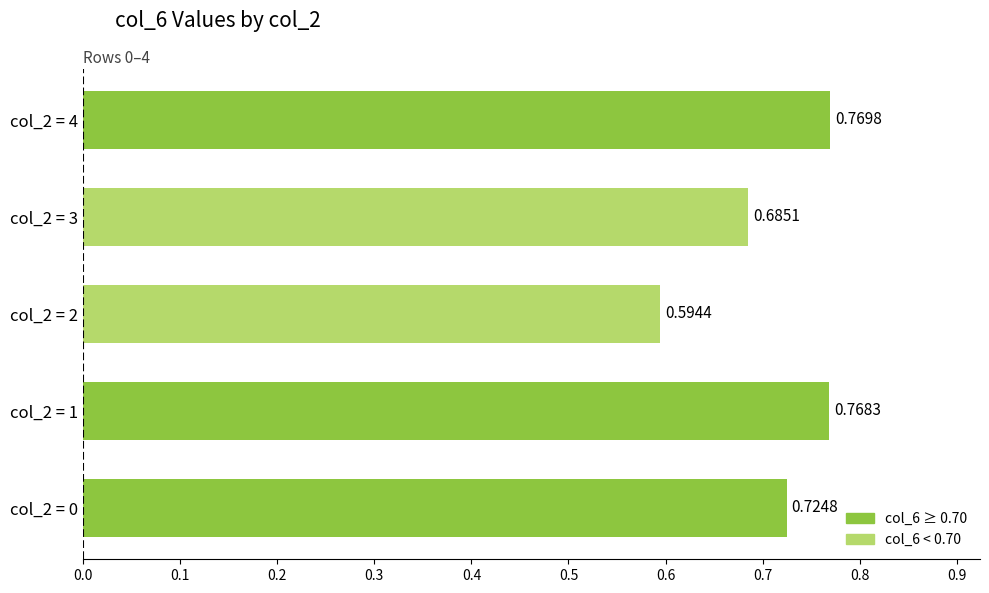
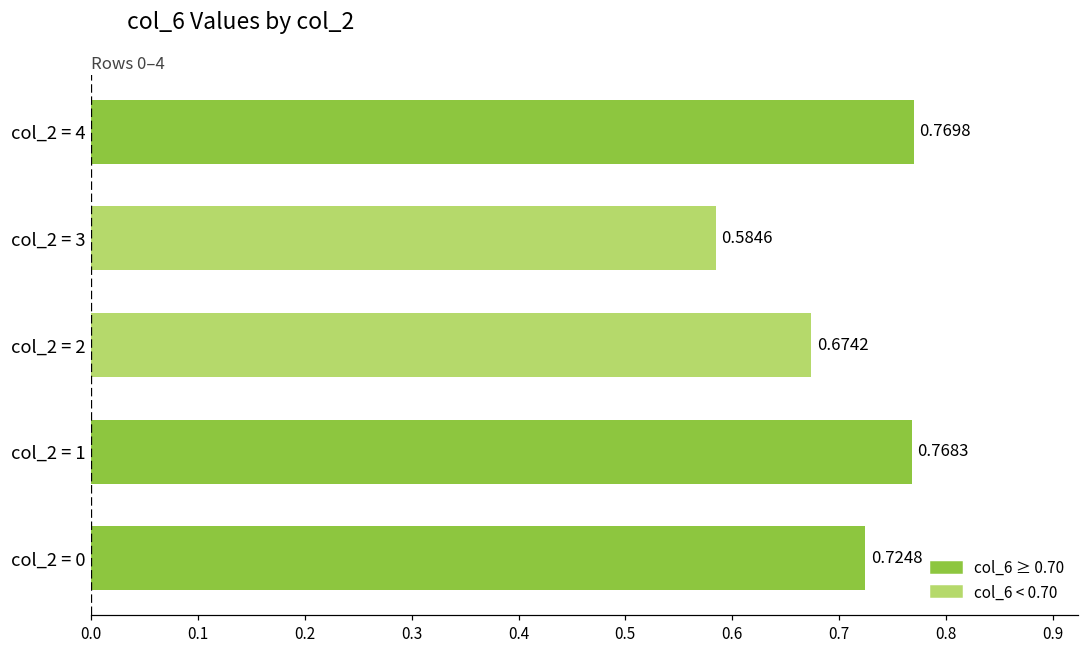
  {
    "col_2 = 4": 0.7698,
-   "col_2 = 3": 0.6851,
-   "col_2 = 2": 0.5944,
+   "col_2 = 3": 0.5846,
+   "col_2 = 2": 0.6742,
    "col_2 = 1": 0.7683,
    "col_2 = 0": 0.7248
  }
